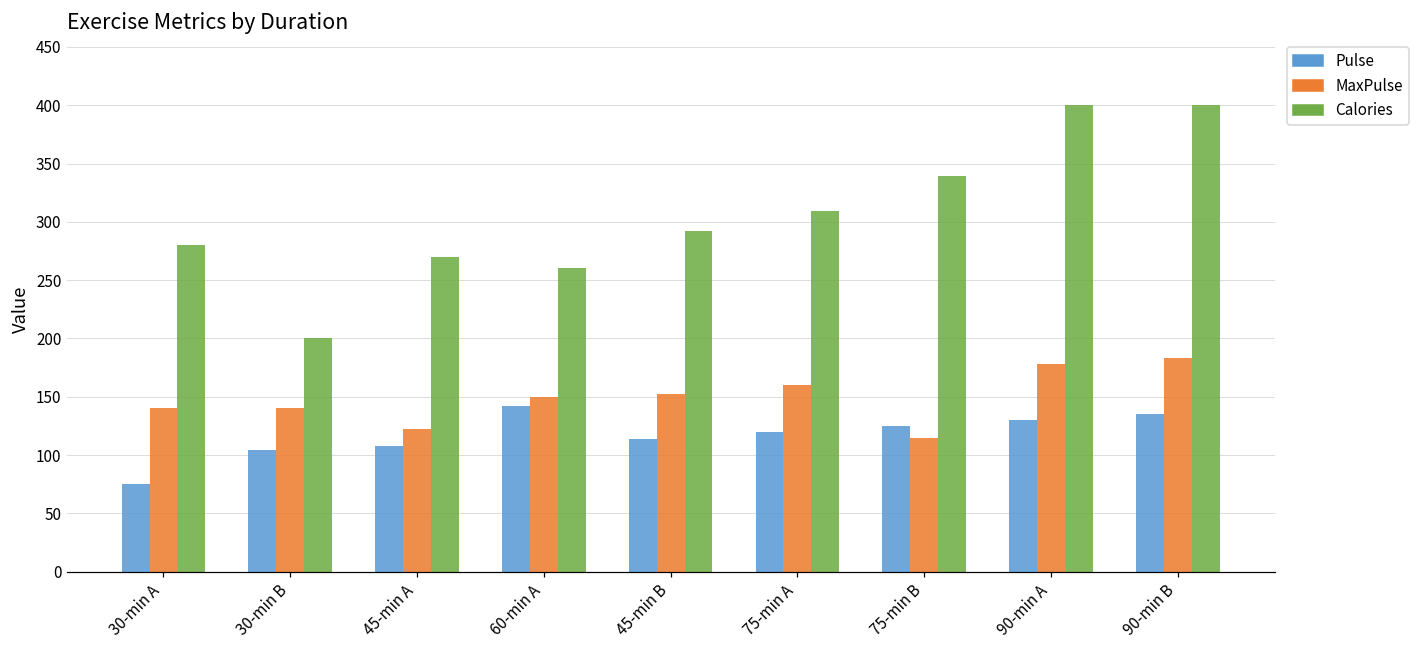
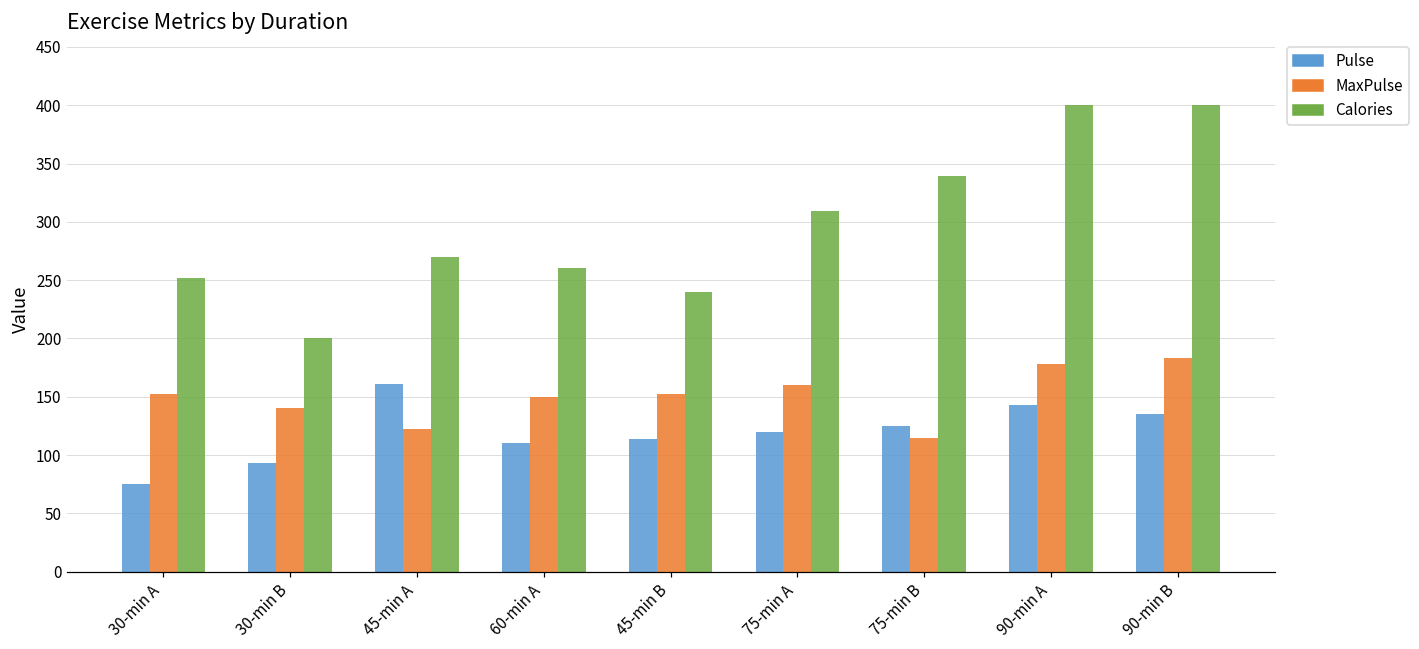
  {
    "Pulse": {
      "30-min A": 75,
-     "30-min B": 104,
-     "45-min A": 108,
-     "60-min A": 142,
+     "30-min B": 93,
+     "45-min A": 161,
+     "60-min A": 110,
      "45-min B": 114,
      "75-min A": 120,
      "75-min B": 125,
-     "90-min A": 130,
+     "90-min A": 143,
      "90-min B": 135
    },
    "MaxPulse": {
-     "30-min A": 140,
+     "30-min A": 152,
      "30-min B": 140,
      "45-min A": 122,
      "60-min A": 150,
      "45-min B": 152,
      "75-min A": 160,
      "75-min B": 115,
      "90-min A": 178,
      "90-min B": 183
    },
    "Calories": {
-     "30-min A": 280,
+     "30-min A": 252,
      "30-min B": 200,
      "45-min A": 270,
      "60-min A": 260,
-     "45-min B": 292,
+     "45-min B": 240,
      "75-min A": 309,
      "75-min B": 339,
      "90-min A": 400,
      "90-min B": 400
    }
  }
